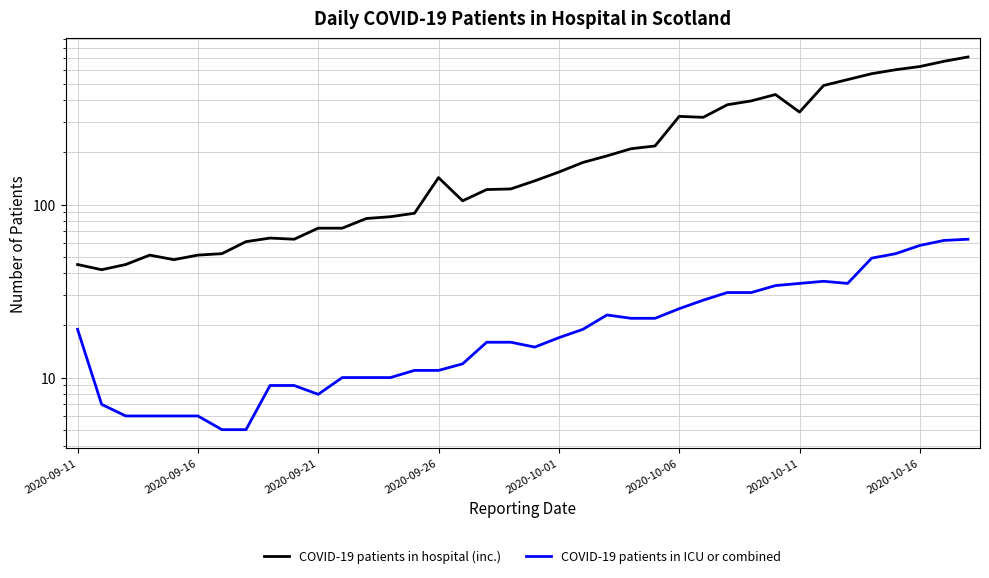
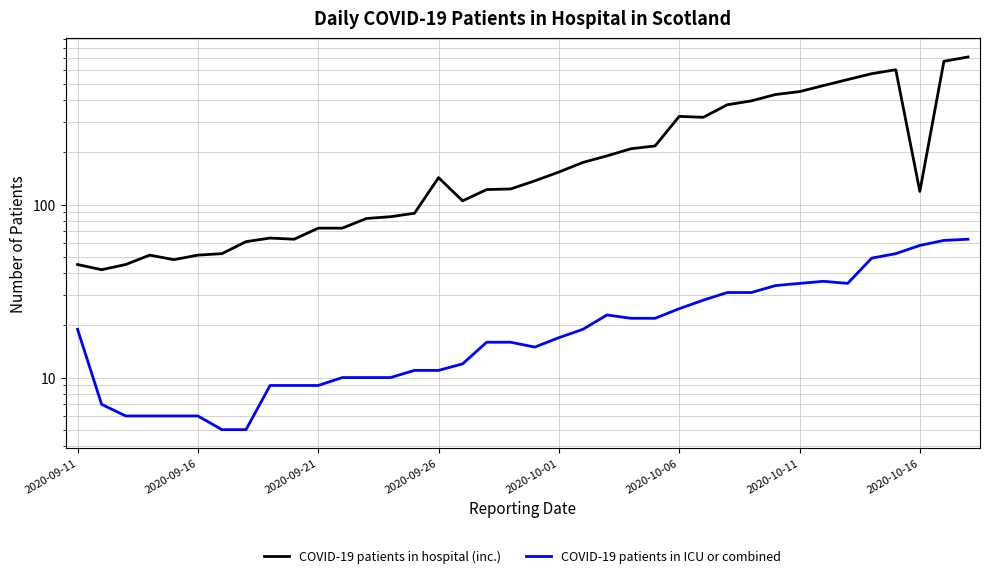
  {
    "COVID-19 patients in hospital (inc.)": {
      "2020-09-11": 45,
      "2020-09-16": 51,
      "2020-09-21": 73,
      "2020-09-26": 140,
      "2020-10-01": 150,
      "2020-10-06": 320,
-     "2020-10-11": 340,
-     "2020-10-16": 630
+     "2020-10-11": 450,
+     "2020-10-16": 120
    },
    "COVID-19 patients in ICU or combined": {
      "2020-09-11": 19,
      "2020-09-16": 6,
-     "2020-09-21": 8,
+     "2020-09-21": 9,
      "2020-09-26": 11,
      "2020-10-01": 17,
      "2020-10-06": 25,
      "2020-10-11": 35,
      "2020-10-16": 58
    }
  }
